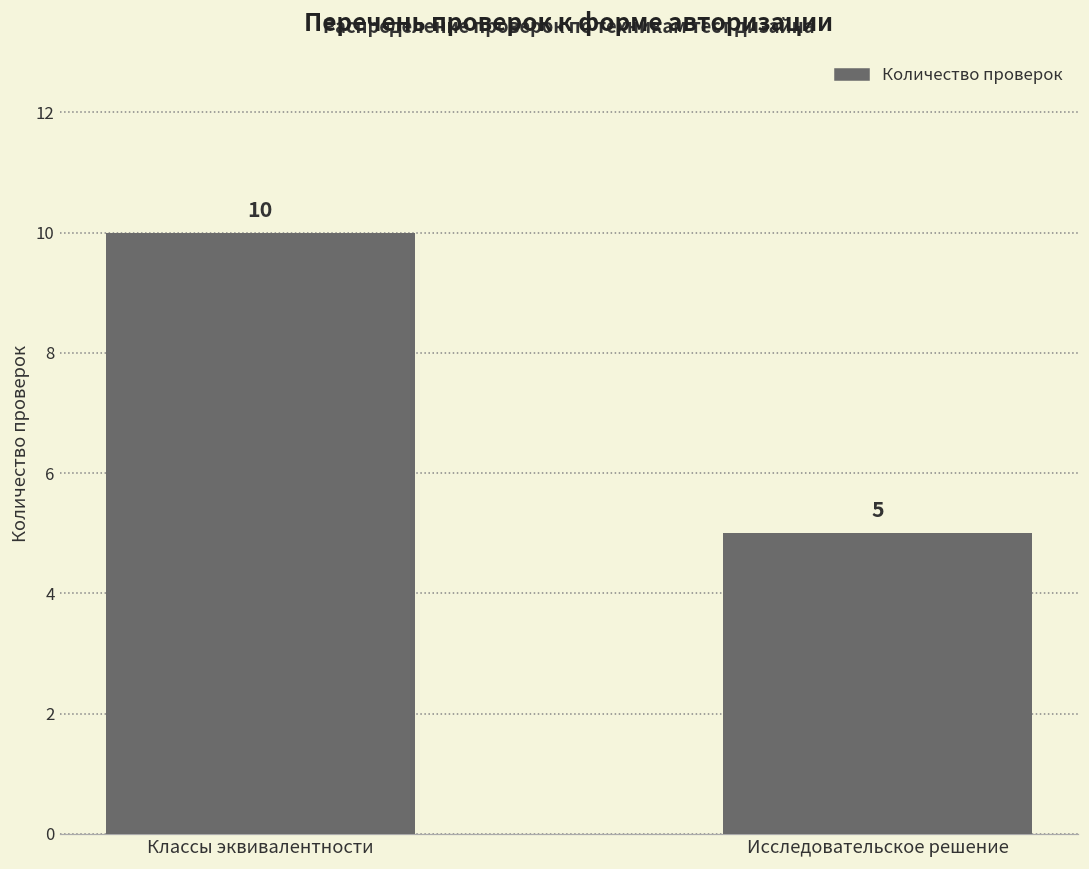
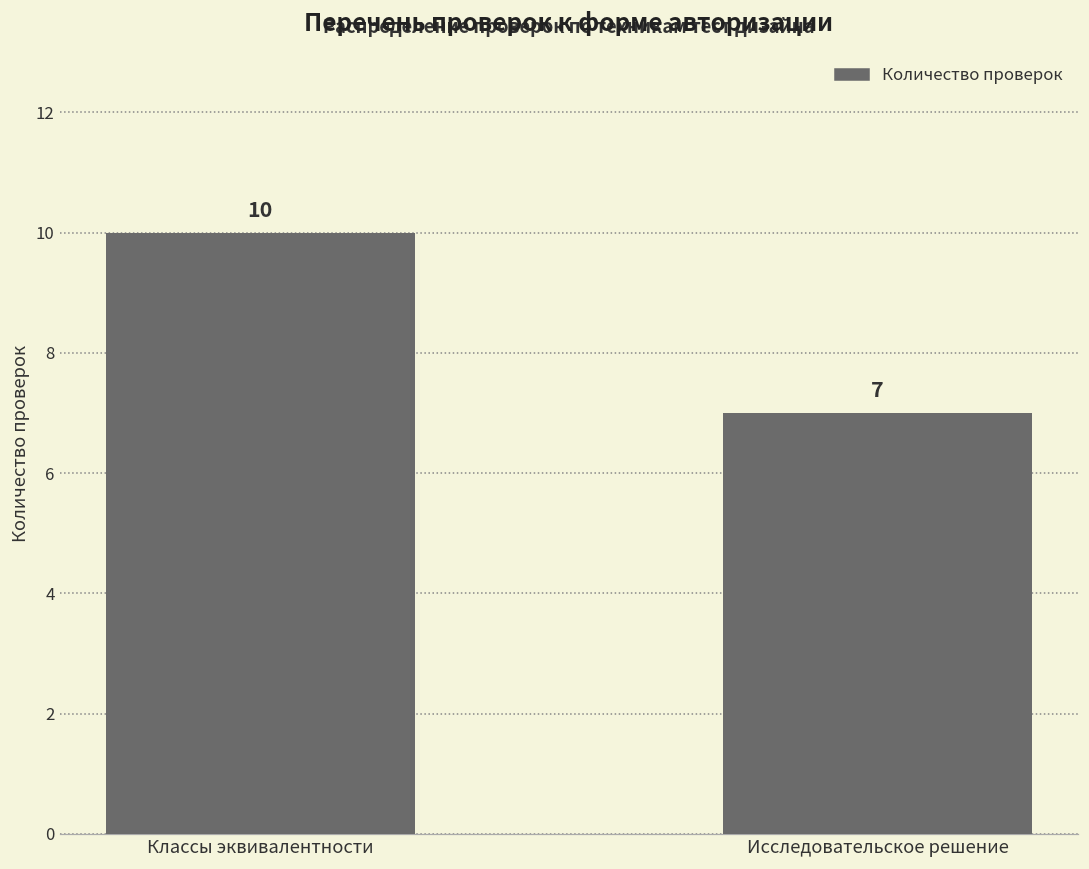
  {
    "Классы эквивалентности": 10,
-   "Исследовательское решение": 5
+   "Исследовательское решение": 7
  }
